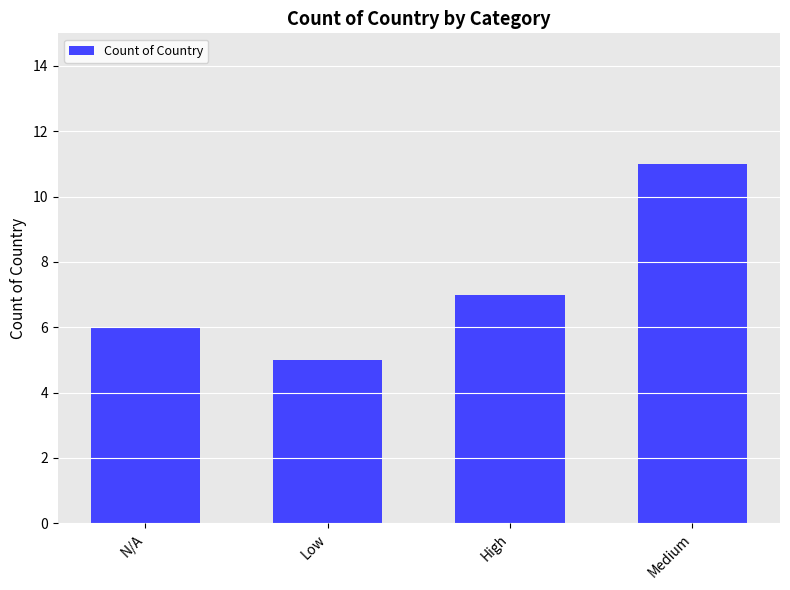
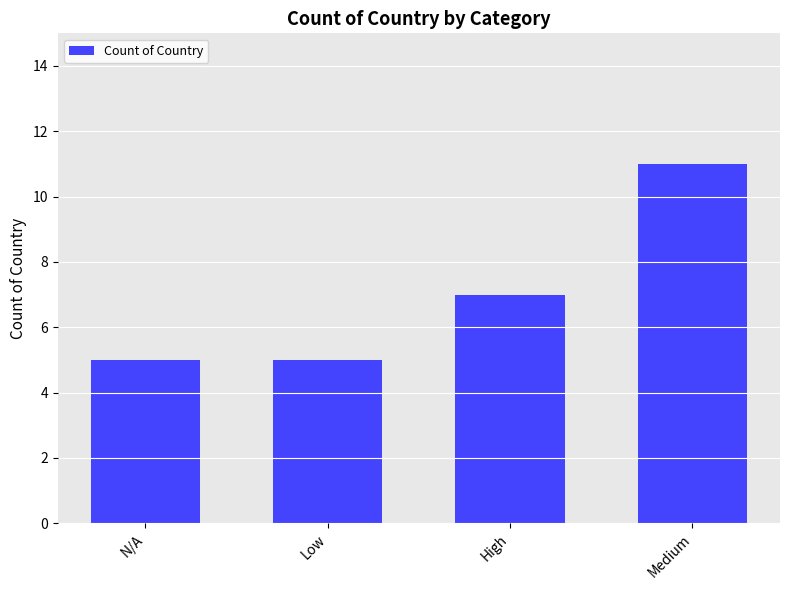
  {
-   "N/A": 6,
+   "N/A": 5,
    "Low": 5,
    "High": 7,
    "Medium": 11
  }
